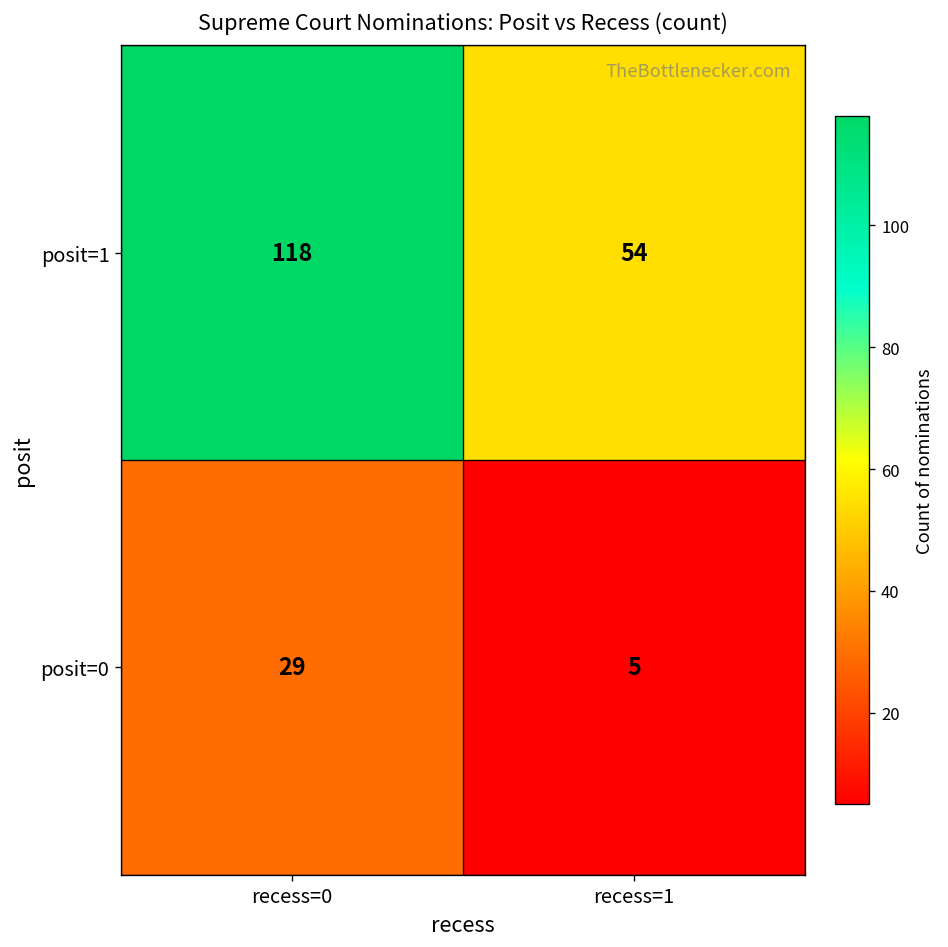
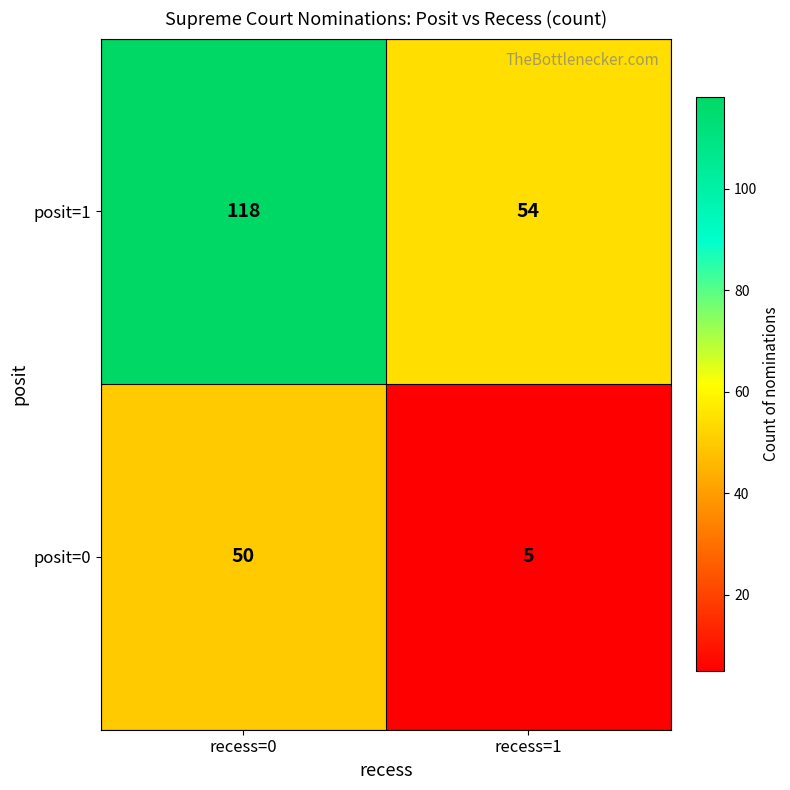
  {
    "posit=1": {
      "recess=0": 118
    },
    "posit=0": {
-     "recess=0": 29,
+     "recess=0": 50,
      "recess=1": 5
    }
  }
